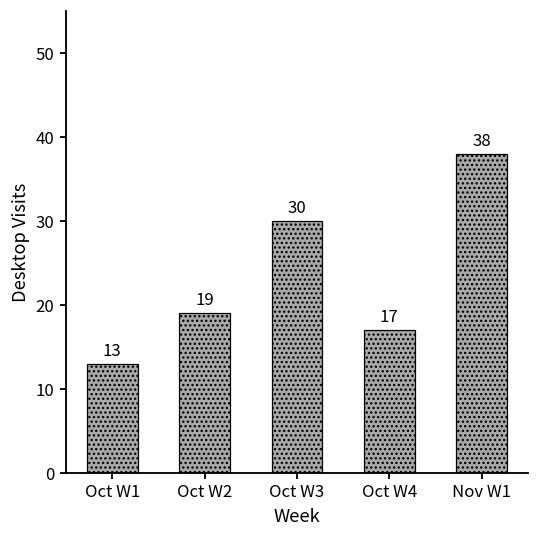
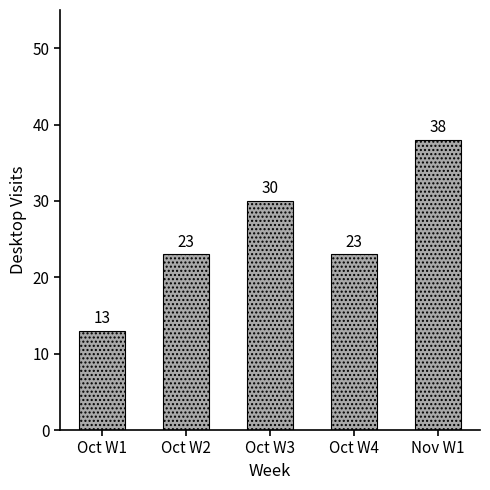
  {
    "Oct W1": 13,
-   "Oct W2": 19,
+   "Oct W2": 23,
    "Oct W3": 30,
-   "Oct W4": 17,
+   "Oct W4": 23,
    "Nov W1": 38
  }
